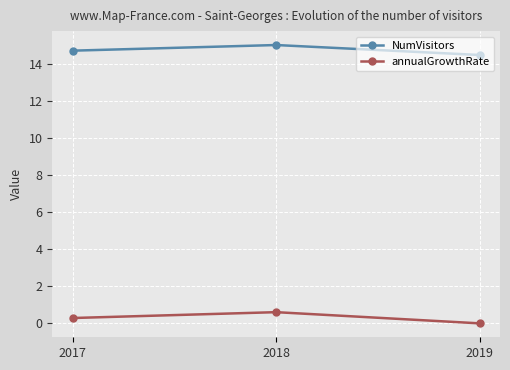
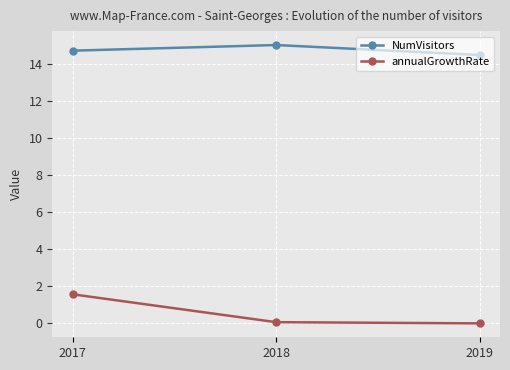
  {
    "NumVisitors": {
      "2017": 14.7,
      "2018": 15.1
    },
    "annualGrowthRate": {
-     "2017": 0.3,
-     "2018": 0.6,
+     "2017": 1.6,
+     "2018": 0.1,
      "2019": 0.0
    }
  }
